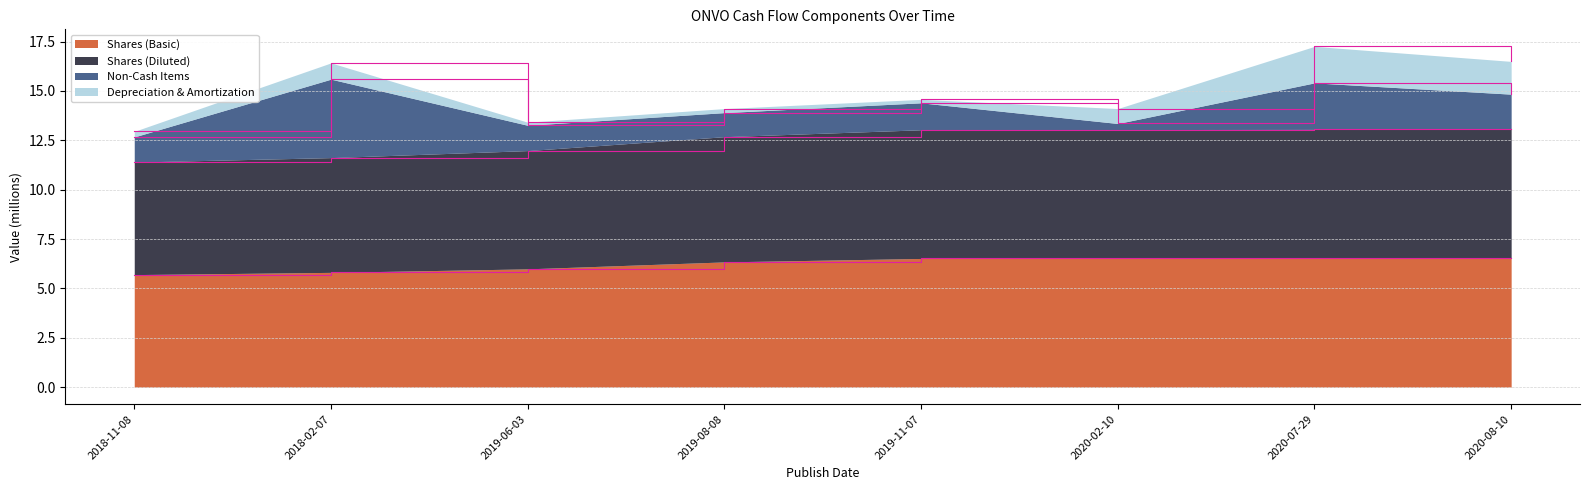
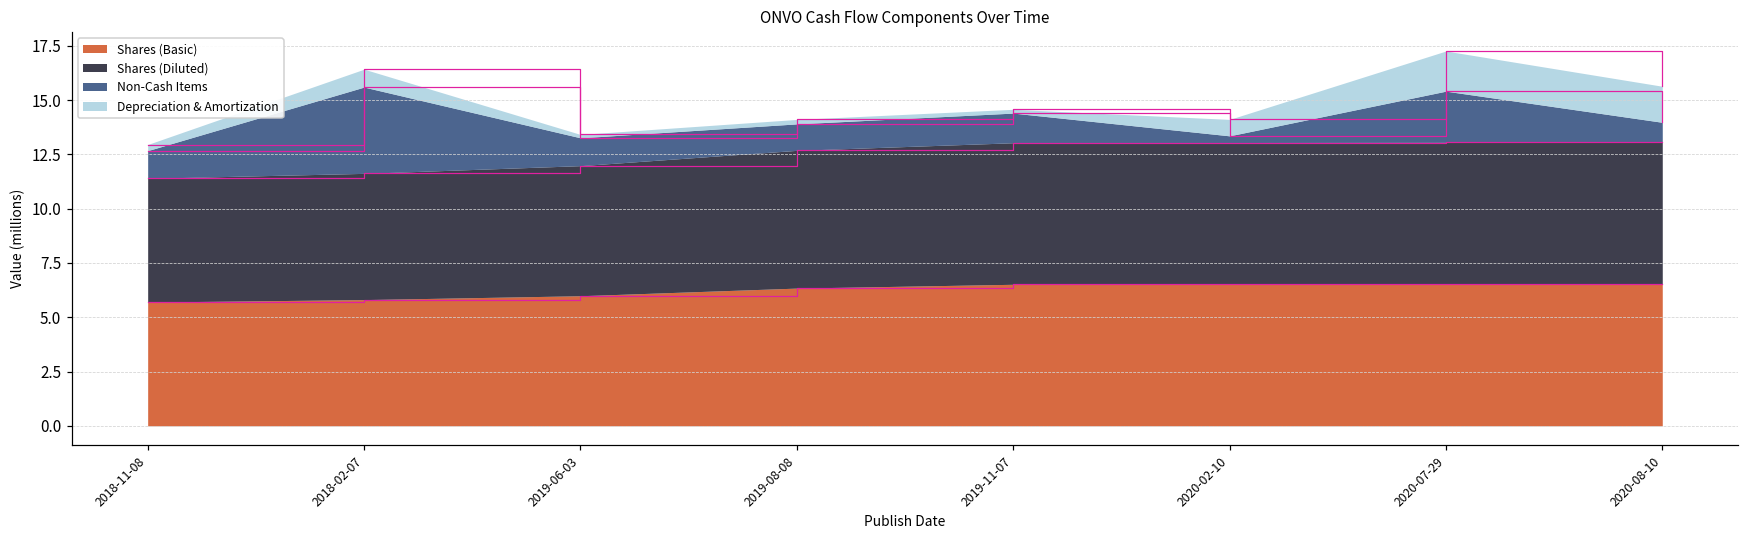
  {
    "Shares (Basic)": {
      "2018-11-08": 5.7,
      "2018-02-07": 5.8,
      "2019-06-03": 6.0,
      "2019-08-08": 6.3,
      "2019-11-07": 6.5,
      "2020-02-10": 6.5,
      "2020-07-29": 6.5,
      "2020-08-10": 6.5
    },
    "Shares (Diluted)": {
      "2018-11-08": 5.7,
      "2018-02-07": 5.8,
      "2019-06-03": 6.0,
      "2019-08-08": 6.3,
      "2019-11-07": 6.5,
      "2020-02-10": 6.5,
      "2020-07-29": 6.5,
      "2020-08-10": 6.5
    },
    "Non-Cash Items": {
      "2018-11-08": 1.3,
      "2018-02-07": 4.0,
      "2019-06-03": 1.3,
      "2019-08-08": 1.2,
      "2019-11-07": 1.4,
      "2020-02-10": 0.3,
      "2020-07-29": 2.4,
-     "2020-08-10": 1.8
+     "2020-08-10": 0.9
    },
    "Depreciation & Amortization": {
      "2018-11-08": 0.3,
      "2018-02-07": 0.8,
      "2019-06-03": 0.2,
      "2019-08-08": 0.2,
      "2019-11-07": 0.2,
      "2020-02-10": 0.8,
      "2020-07-29": 1.8,
      "2020-08-10": 1.7
    }
  }
